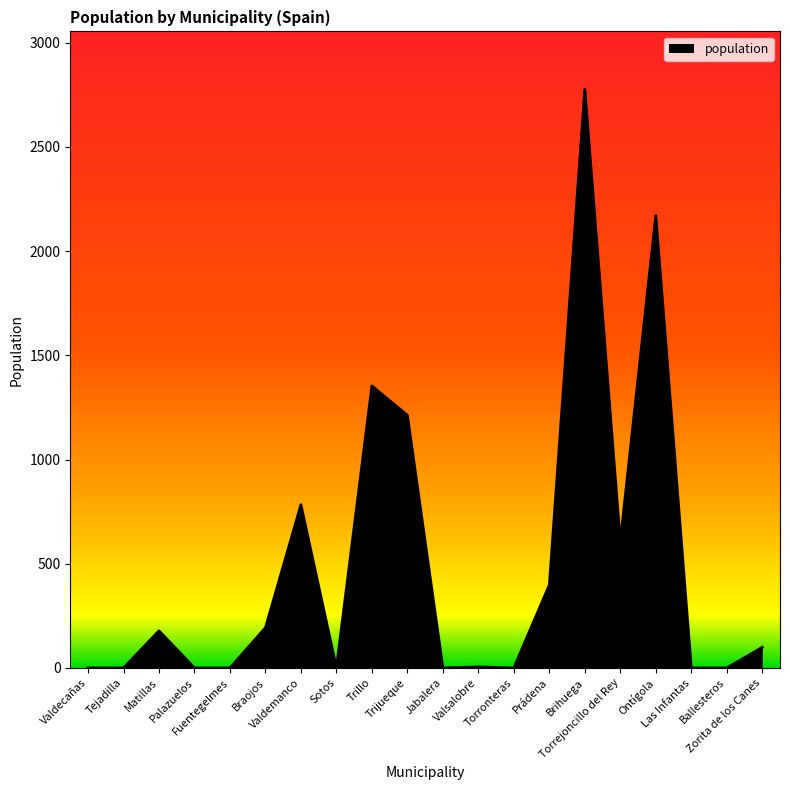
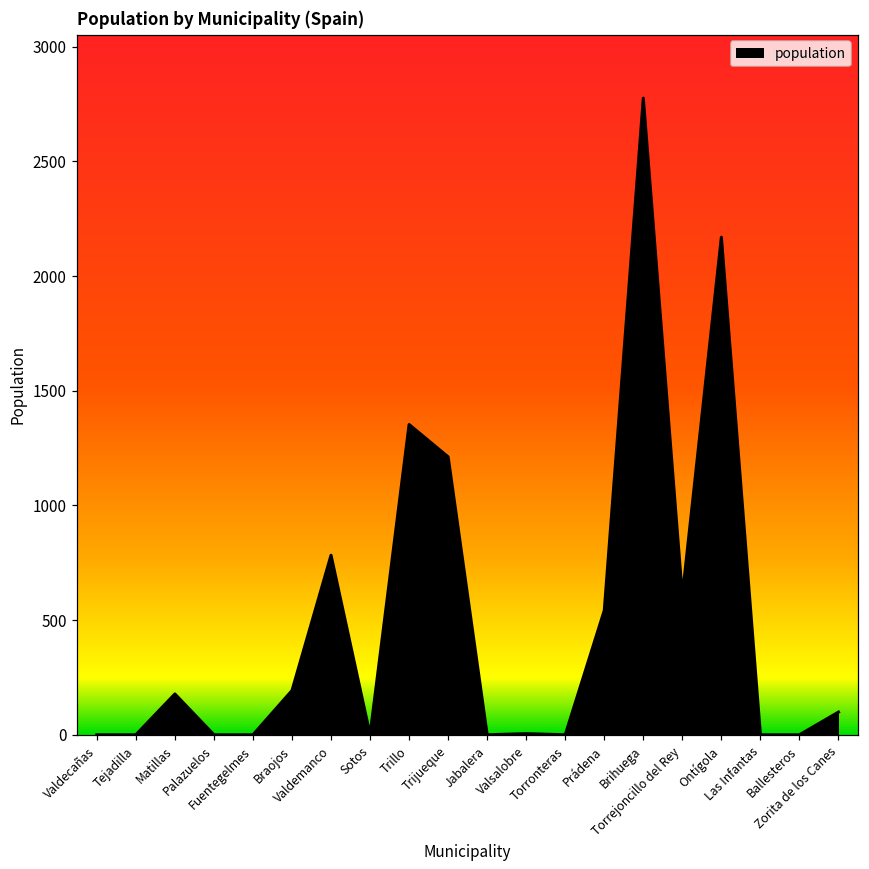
  {
    "Valdecañas": 0,
    "Tejadilla": 0,
    "Matillas": 180,
    "Palazuelos": 0,
    "Fuentegelmes": 0,
    "Braojos": 190,
    "Valdemanco": 780,
    "Sotos": 0,
    "Trillo": 1350,
    "Trijueque": 1210,
    "Jabalera": 0,
    "Valsalobre": 10,
    "Torronteras": 0,
-   "Prádena": 400,
+   "Prádena": 540,
    "Brihuega": 2780,
    "Torrejoncillo del Rey": 610,
    "Ontígola": 2170,
    "Las Infantas": 0,
    "Ballesteros": 0,
    "Zorita de los Canes": 100
  }
